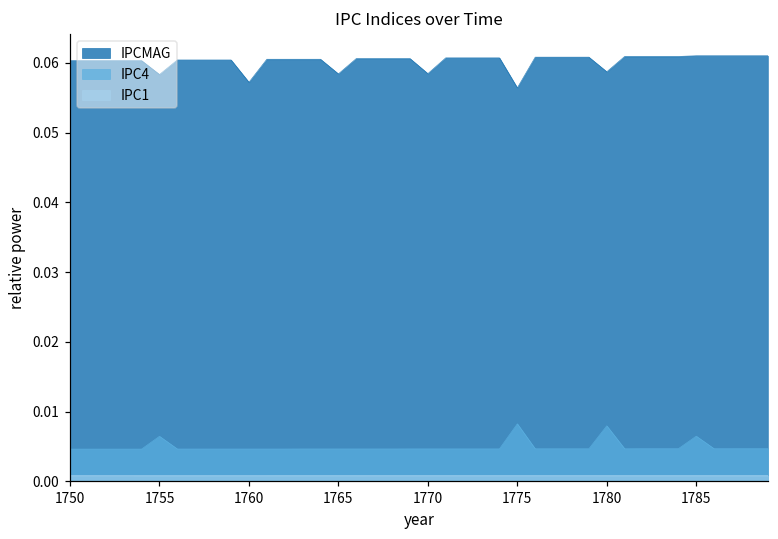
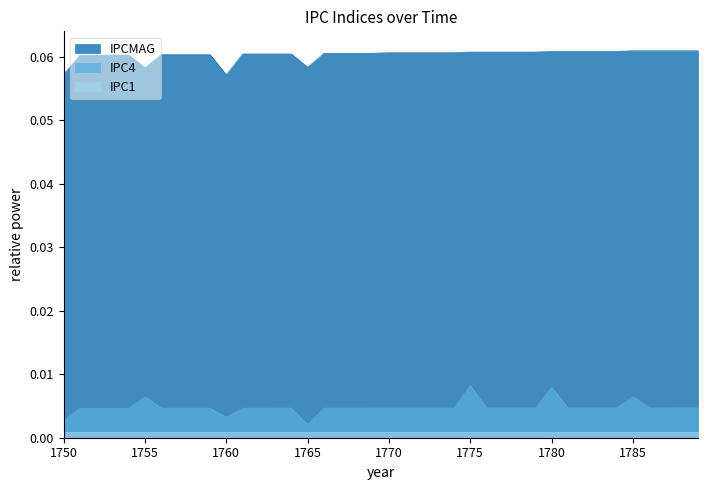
  {
    "IPCMAG": {
-     "1750": 0.060,
+     "1750": 0.057,
      "1760": 0.057,
      "1765": 0.058,
-     "1770": 0.058,
-     "1775": 0.056,
-     "1780": 0.059,
+     "1770": 0.061,
+     "1775": 0.061,
+     "1780": 0.061,
      "1785": 0.061
    },
    "IPC4": {
-     "1750": 0.005,
+     "1750": 0.003,
      "1755": 0.006,
-     "1760": 0.005,
-     "1765": 0.005,
+     "1760": 0.003,
+     "1765": 0.002,
      "1770": 0.005,
      "1775": 0.008,
      "1780": 0.008,
      "1785": 0.007
    },
    "IPC1": {
      "1750": 0.001,
      "1755": 0.001,
      "1760": 0.001,
      "1765": 0.001,
      "1770": 0.001,
      "1775": 0.001,
      "1780": 0.001,
      "1785": 0.001
    }
  }
